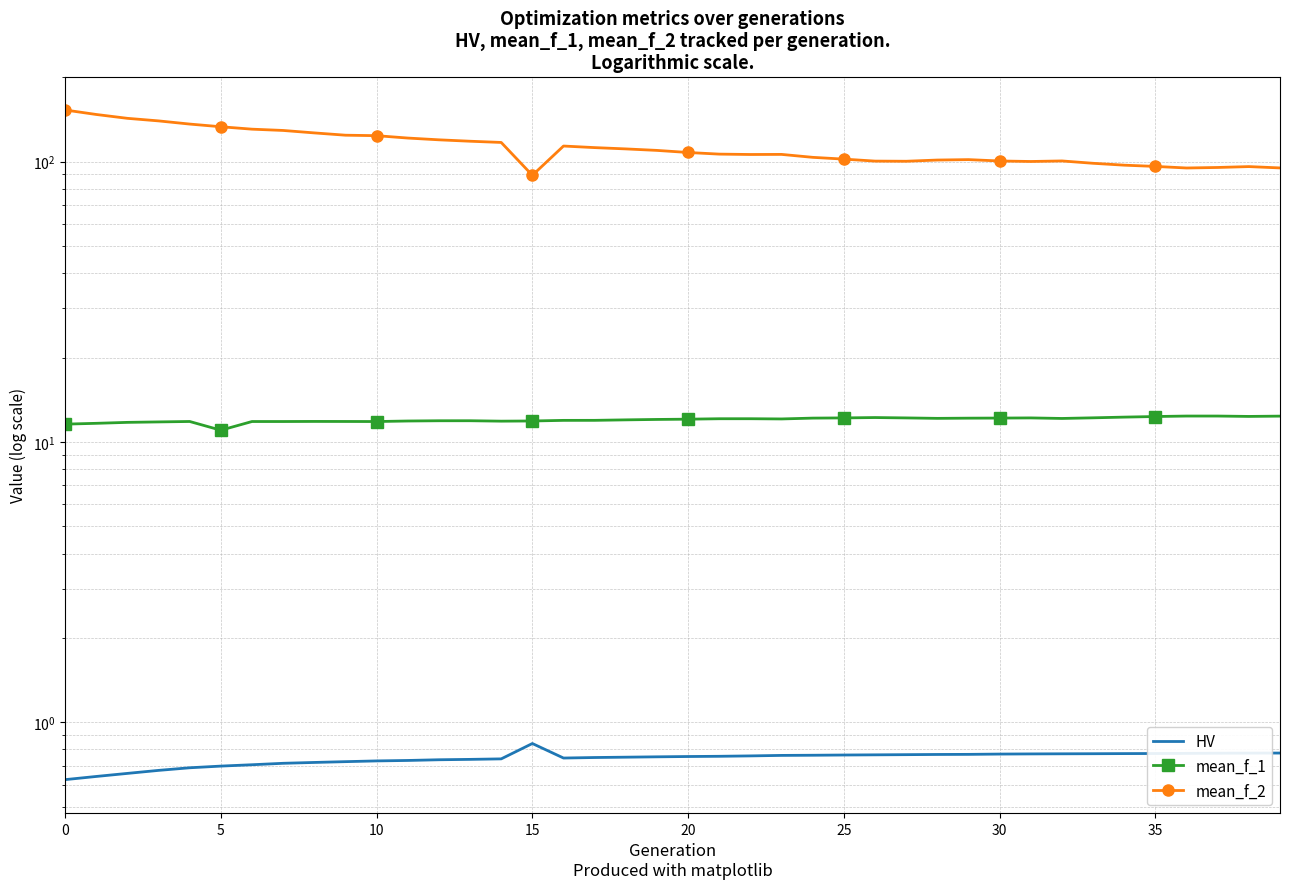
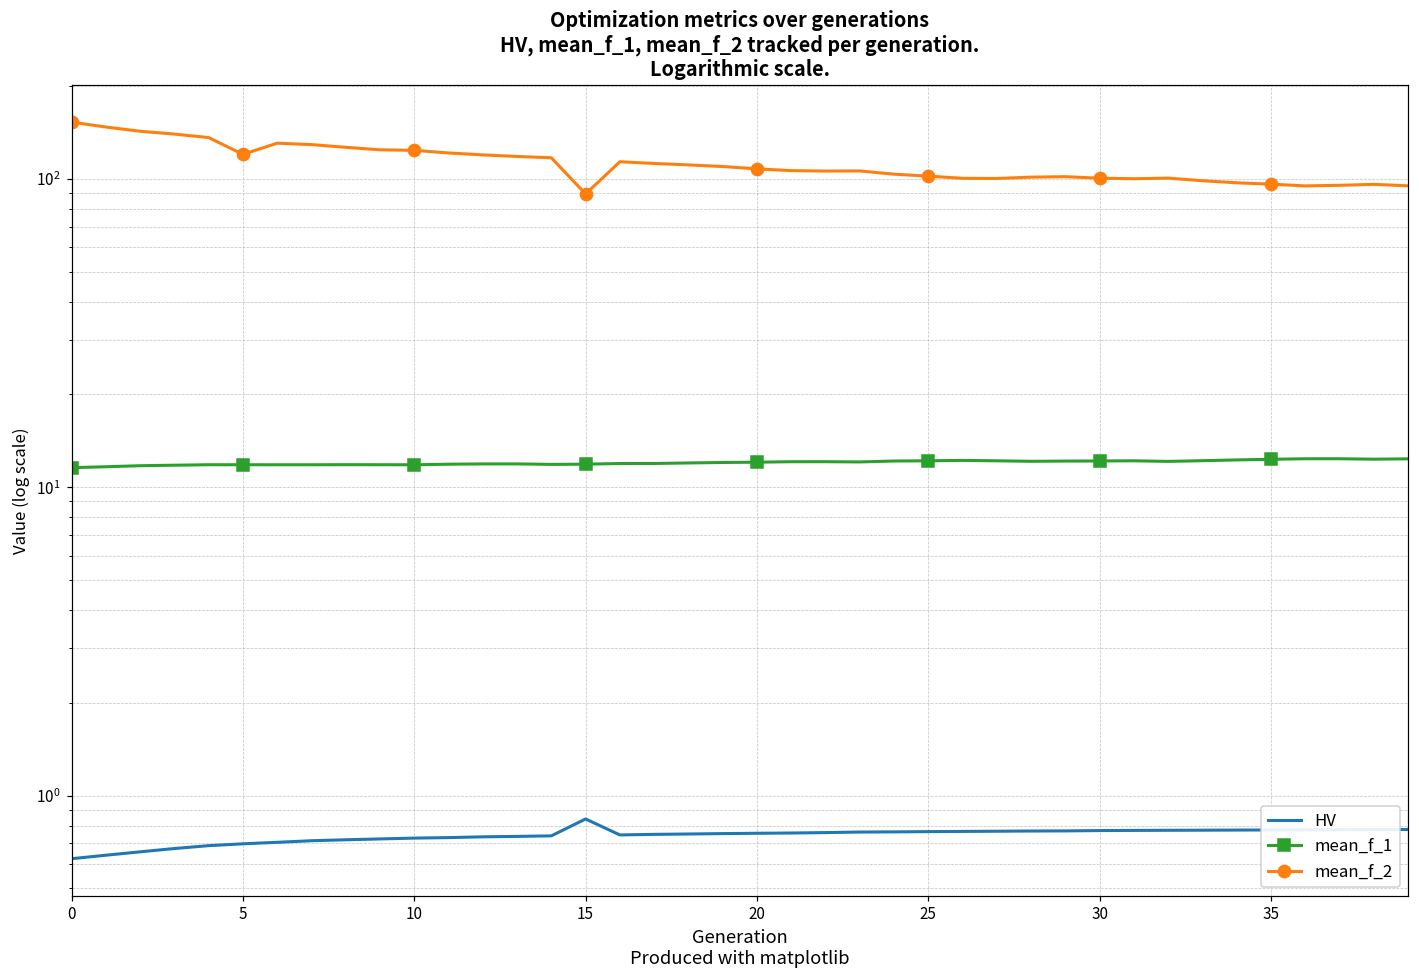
  {
    "HV": {
      "0": 0.62,
      "5": 0.7,
      "10": 0.73,
      "15": 0.84,
      "20": 0.76,
      "25": 0.76,
      "30": 0.77
    },
    "mean_f_1": {
      "0": 11.6,
-     "5": 11.0,
+     "5": 11.8,
      "10": 11.8,
      "15": 11.9,
      "20": 12.1,
      "25": 12,
      "30": 12.2,
      "35": 12
    },
    "mean_f_2": {
      "0": 150,
-     "5": 130,
+     "5": 120,
      "10": 120,
      "15": 89,
      "20": 108,
      "25": 102,
      "30": 100,
      "35": 96
    }
  }
